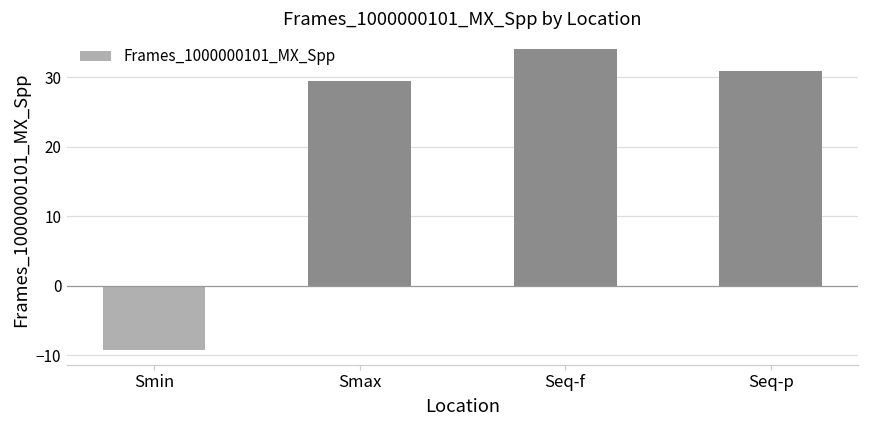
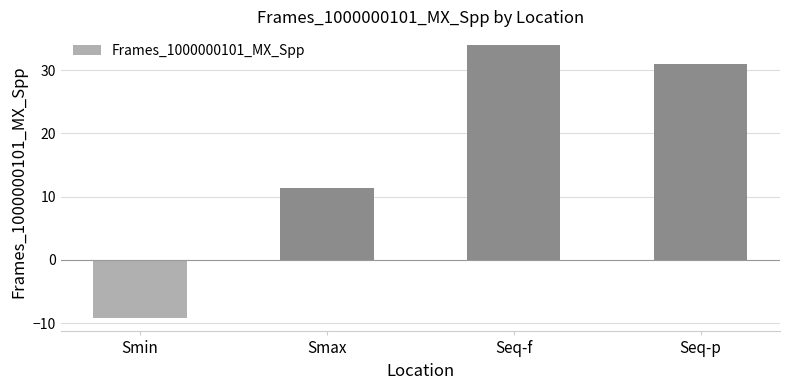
  {
    "Smin": -9,
-   "Smax": 29,
+   "Smax": 11,
    "Seq-f": 34,
    "Seq-p": 31
  }
